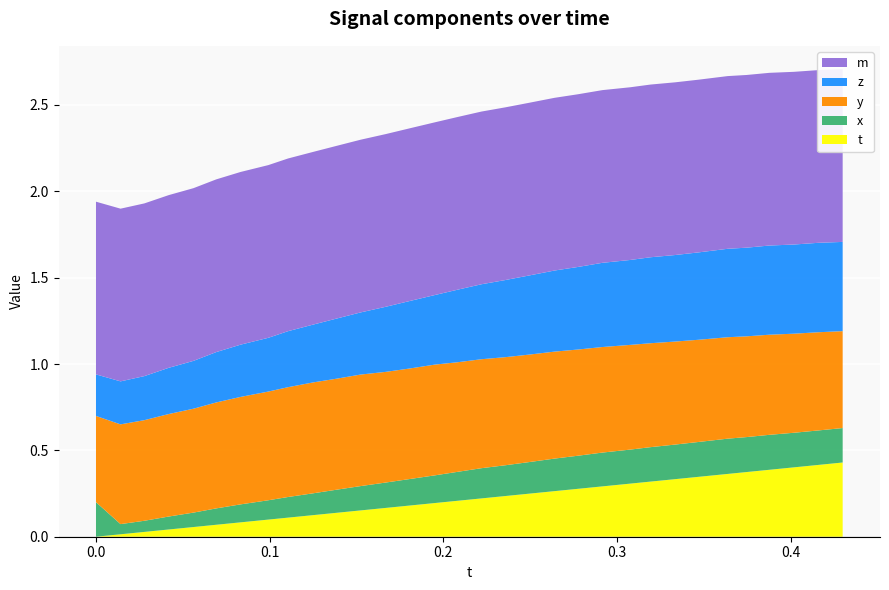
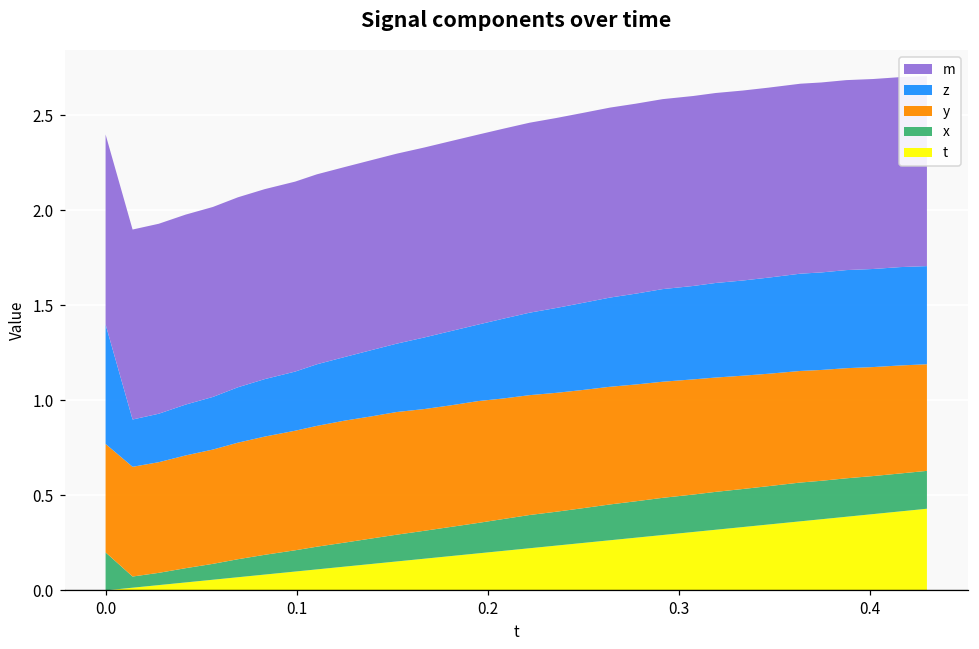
  {
    "t": {
      "0.0": 0.00
    },
    "x": {
      "0.0": 0.20
    },
    "y": {
-     "0.0": 0.50
+     "0.0": 0.57
    },
    "z": {
-     "0.0": 0.24
+     "0.0": 0.63
    },
    "m": {
      "0.0": 1.00
    }
  }
